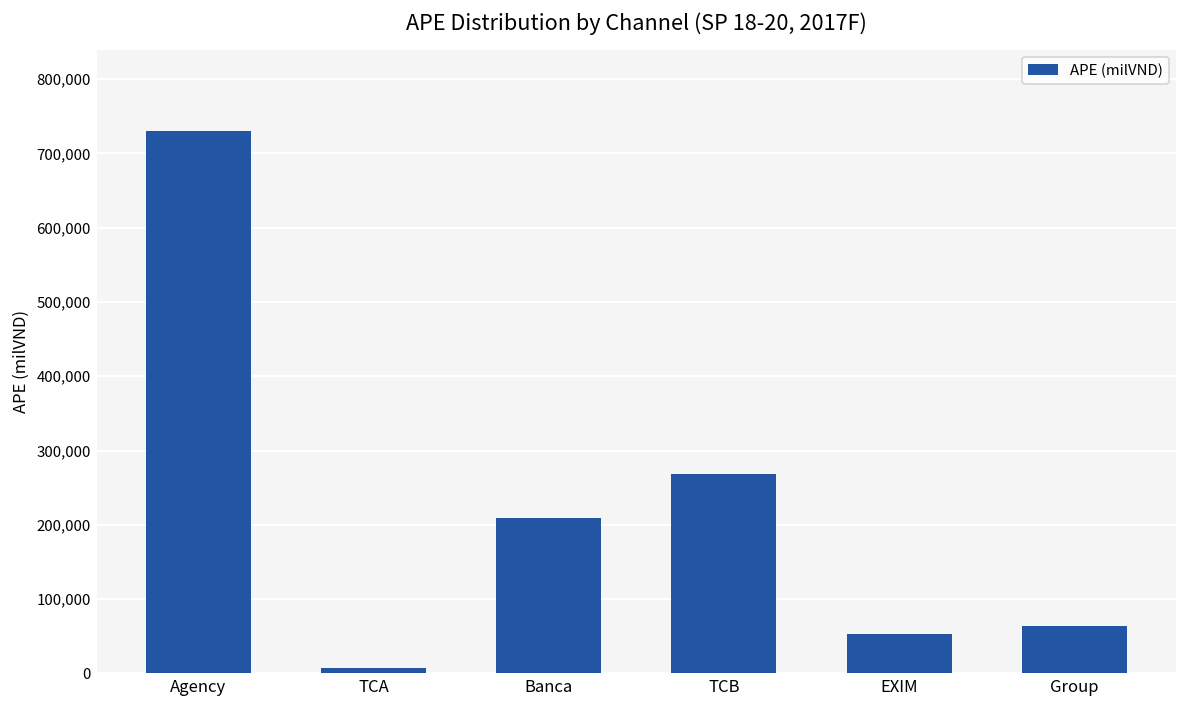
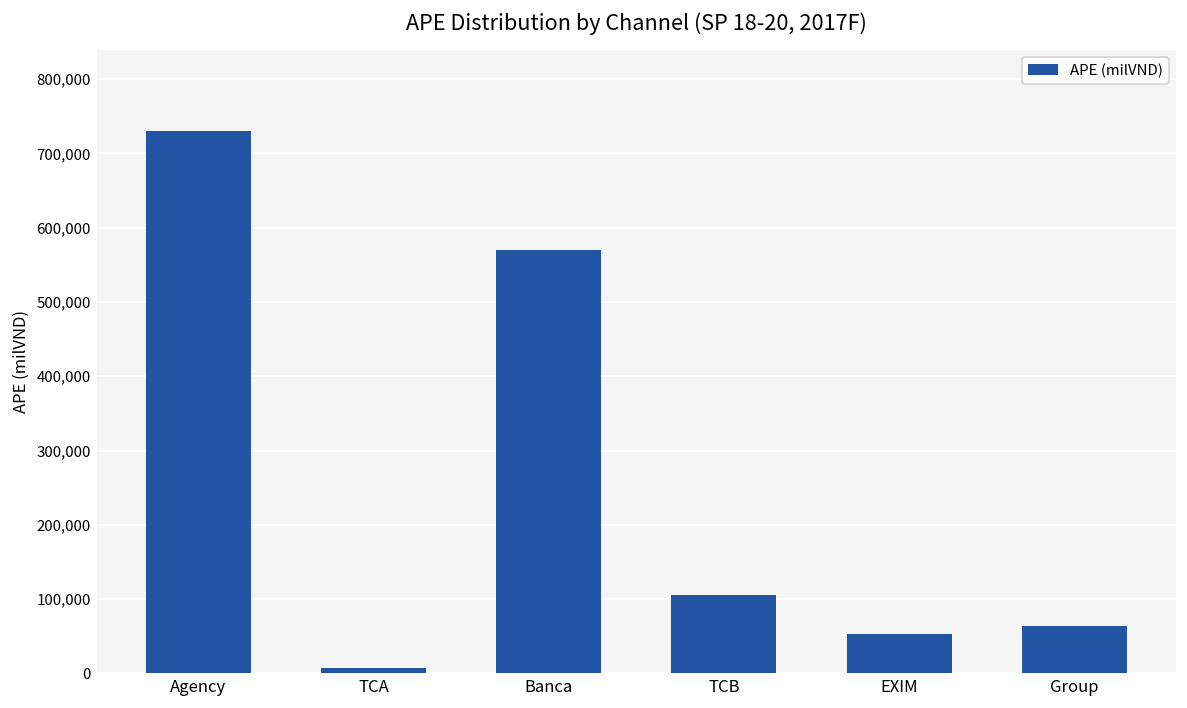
  {
    "Agency": "730,000",
    "TCA": "10,000",
-   "Banca": "210,000",
-   "TCB": "270,000",
+   "Banca": "570,000",
+   "TCB": "110,000",
    "EXIM": "50,000",
    "Group": "60,000"
  }
